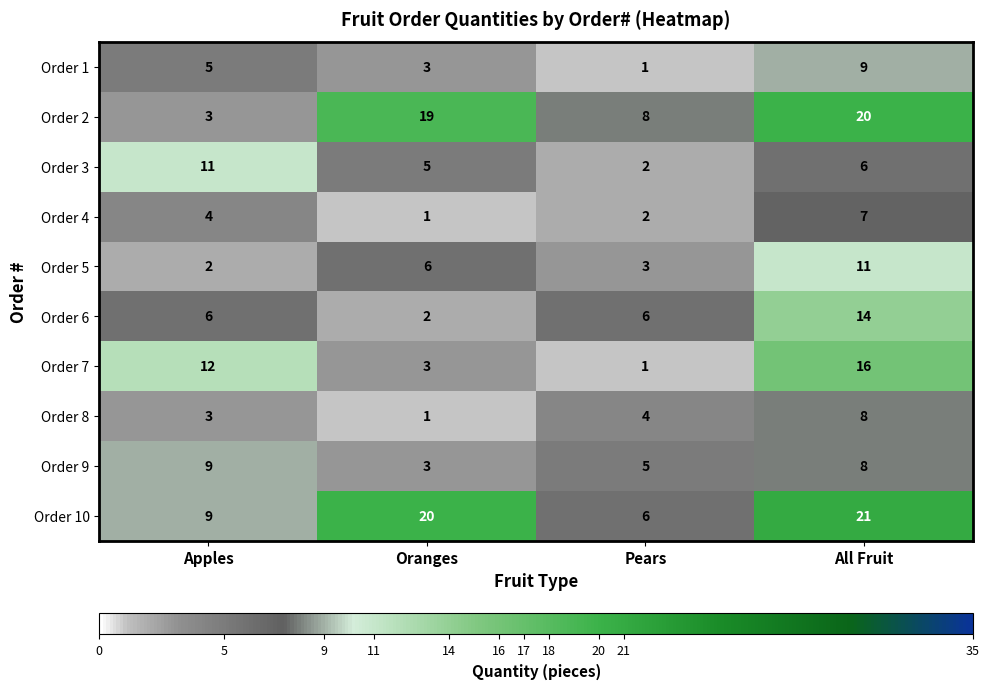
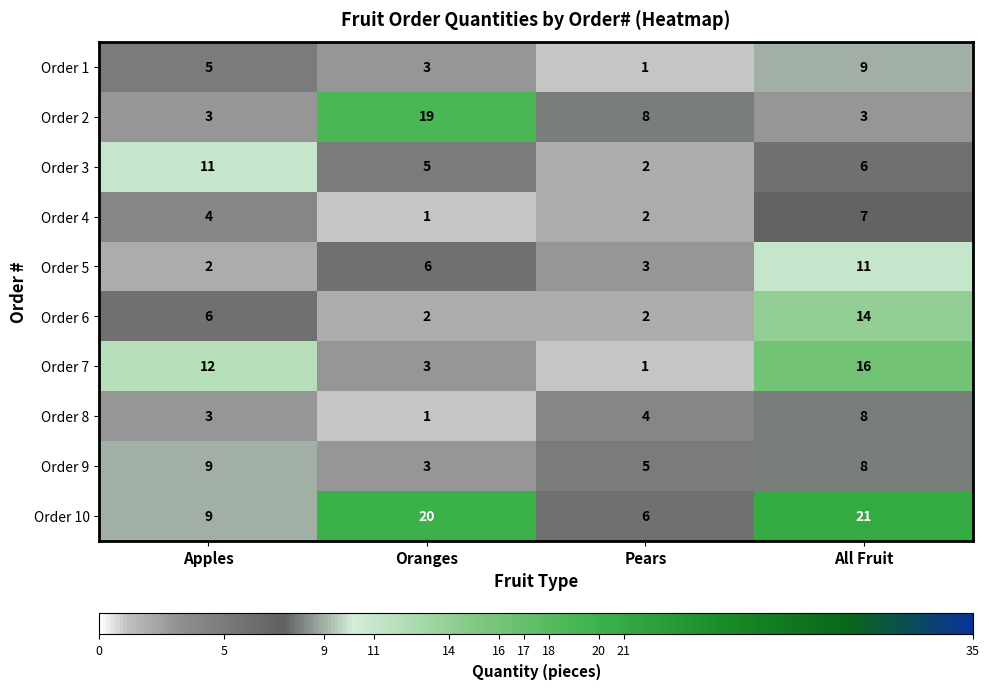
  {
    "Order 1": {
      "Apples": 5,
      "Oranges": 3,
      "Pears": 1,
      "All Fruit": 9
    },
    "Order 2": {
      "Apples": 3,
      "Oranges": 19,
      "Pears": 8,
-     "All Fruit": 20
+     "All Fruit": 3
    },
    "Order 3": {
      "Apples": 11,
      "Oranges": 5,
      "Pears": 2,
      "All Fruit": 6
    },
    "Order 4": {
      "Apples": 4,
      "Oranges": 1,
      "Pears": 2,
      "All Fruit": 7
    },
    "Order 5": {
      "Apples": 2,
      "Oranges": 6,
      "Pears": 3,
      "All Fruit": 11
    },
    "Order 6": {
      "Apples": 6,
      "Oranges": 2,
-     "Pears": 6,
+     "Pears": 2,
      "All Fruit": 14
    },
    "Order 7": {
      "Apples": 12,
      "Oranges": 3,
      "Pears": 1,
      "All Fruit": 16
    },
    "Order 8": {
      "Apples": 3,
      "Oranges": 1,
      "Pears": 4,
      "All Fruit": 8
    },
    "Order 9": {
      "Apples": 9,
      "Oranges": 3,
      "Pears": 5,
      "All Fruit": 8
    },
    "Order 10": {
      "Apples": 9,
      "Oranges": 20,
      "Pears": 6,
      "All Fruit": 21
    }
  }
